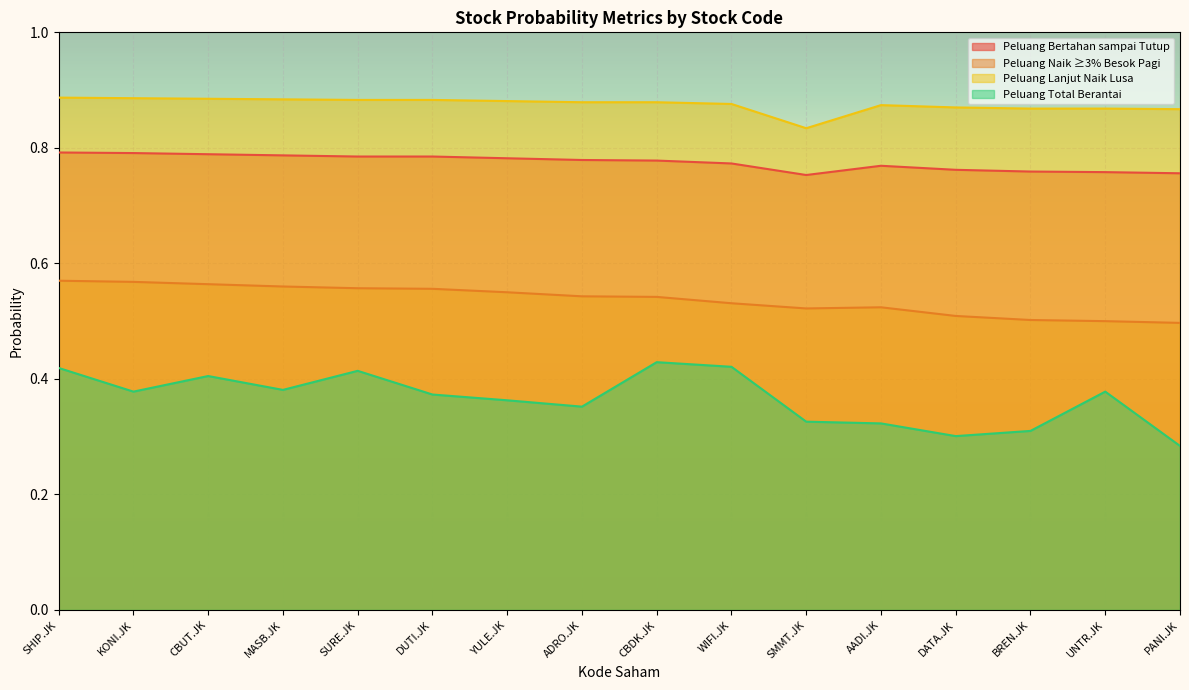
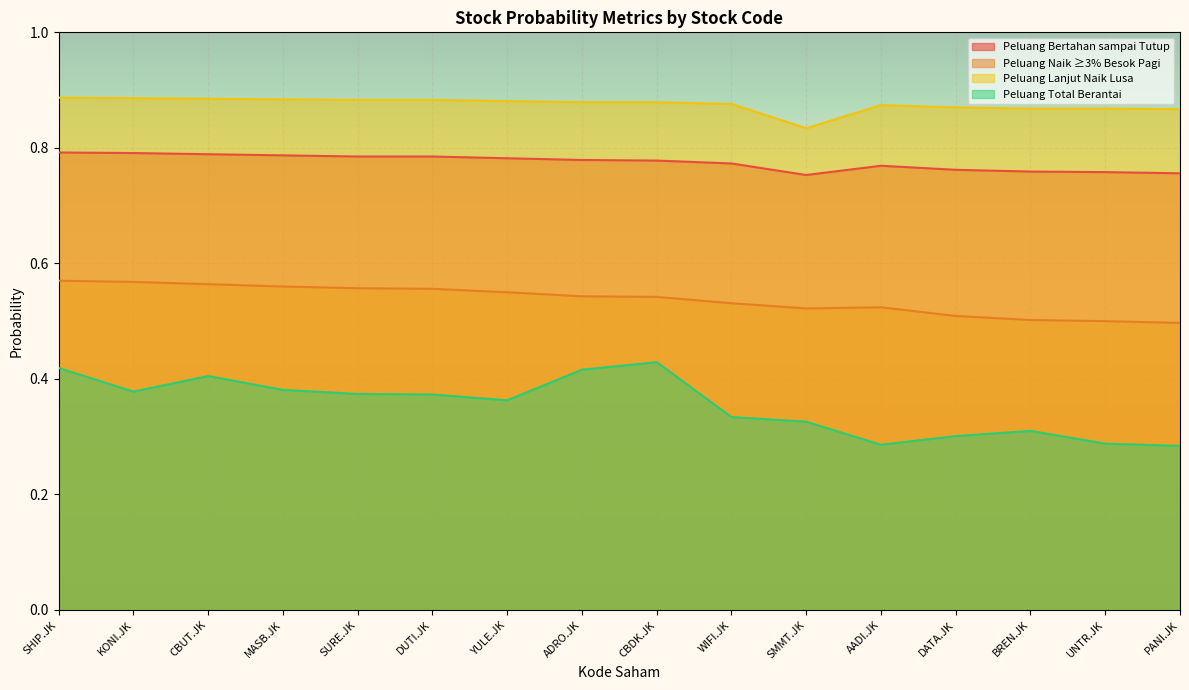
  {
    "Peluang Total Berantai": {
      "SHIP.JK": 0.42,
      "KONI.JK": 0.38,
      "CBUT.JK": 0.41,
      "MASB.JK": 0.38,
-     "SURE.JK": 0.41,
+     "SURE.JK": 0.37,
      "DUTI.JK": 0.37,
      "YULE.JK": 0.36,
-     "ADRO.JK": 0.35,
+     "ADRO.JK": 0.42,
      "CBDK.JK": 0.43,
-     "WIFI.JK": 0.42,
+     "WIFI.JK": 0.33,
      "SMMT.JK": 0.33,
-     "AADI.JK": 0.32,
+     "AADI.JK": 0.29,
      "DATA.JK": 0.30,
      "BREN.JK": 0.31,
-     "UNTR.JK": 0.38,
+     "UNTR.JK": 0.29,
      "PANI.JK": 0.28
    }
  }
